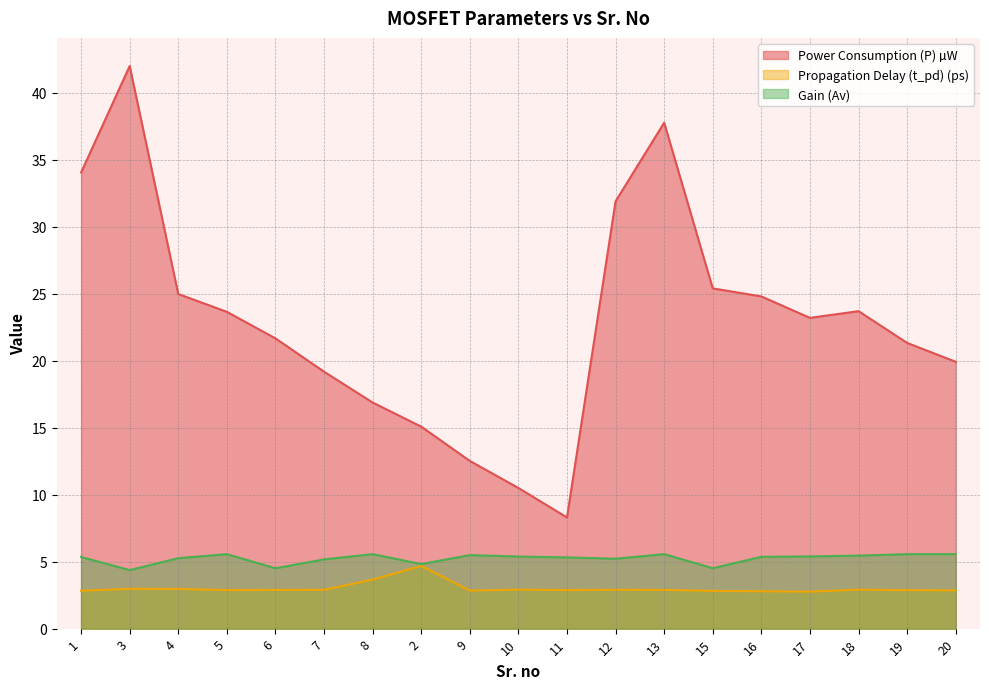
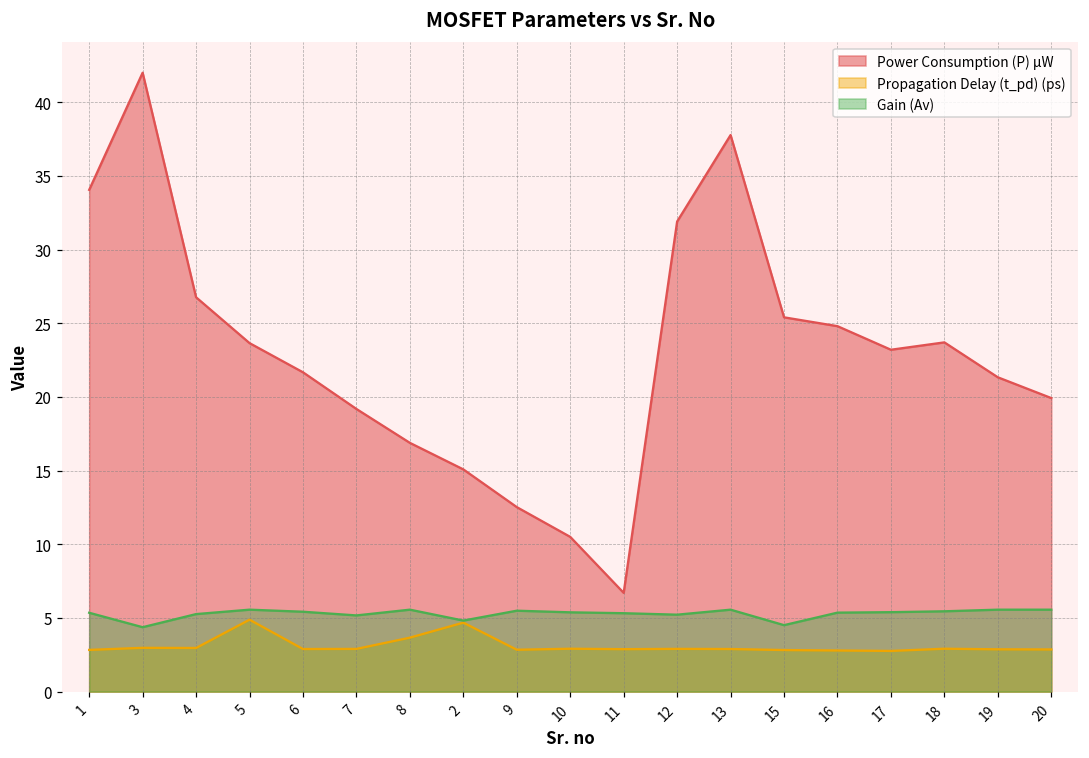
  {
    "Power Consumption (P) µW": {
      "1": 34.1,
      "3": 42.0,
-     "4": 25.0,
+     "4": 26.8,
      "5": 23.7,
      "6": 21.7,
      "7": 19.2,
      "8": 16.9,
      "2": 15.1,
      "9": 12.5,
      "10": 10.5,
-     "11": 8.3,
+     "11": 6.7,
      "12": 31.9,
      "13": 37.8,
      "15": 25.4,
      "16": 24.8,
      "17": 23.2,
      "18": 23.7,
      "19": 21.3,
      "20": 19.9
    },
    "Propagation Delay (t_pd) (ps)": {
      "1": 2.8,
      "3": 3.0,
      "4": 3.0,
-     "5": 2.9,
+     "5": 4.9,
      "6": 2.9,
      "7": 2.9,
      "8": 3.7,
      "9": 2.8,
      "10": 2.9,
      "11": 2.9,
      "12": 2.9,
      "13": 2.9,
      "15": 2.8,
      "16": 2.8,
      "17": 2.8,
      "18": 2.9,
      "19": 2.9,
      "20": 2.9
    },
    "Gain (Av)": {
      "1": 5.4,
      "3": 4.4,
      "4": 5.3,
      "5": 5.6,
-     "6": 4.5,
+     "6": 5.4,
      "7": 5.2,
      "8": 5.6,
      "9": 5.5,
      "10": 5.4,
      "11": 5.3,
      "12": 5.2,
      "13": 5.6,
      "15": 4.5,
      "16": 5.4,
      "17": 5.4,
      "18": 5.5,
      "19": 5.6,
      "20": 5.6
    }
  }
